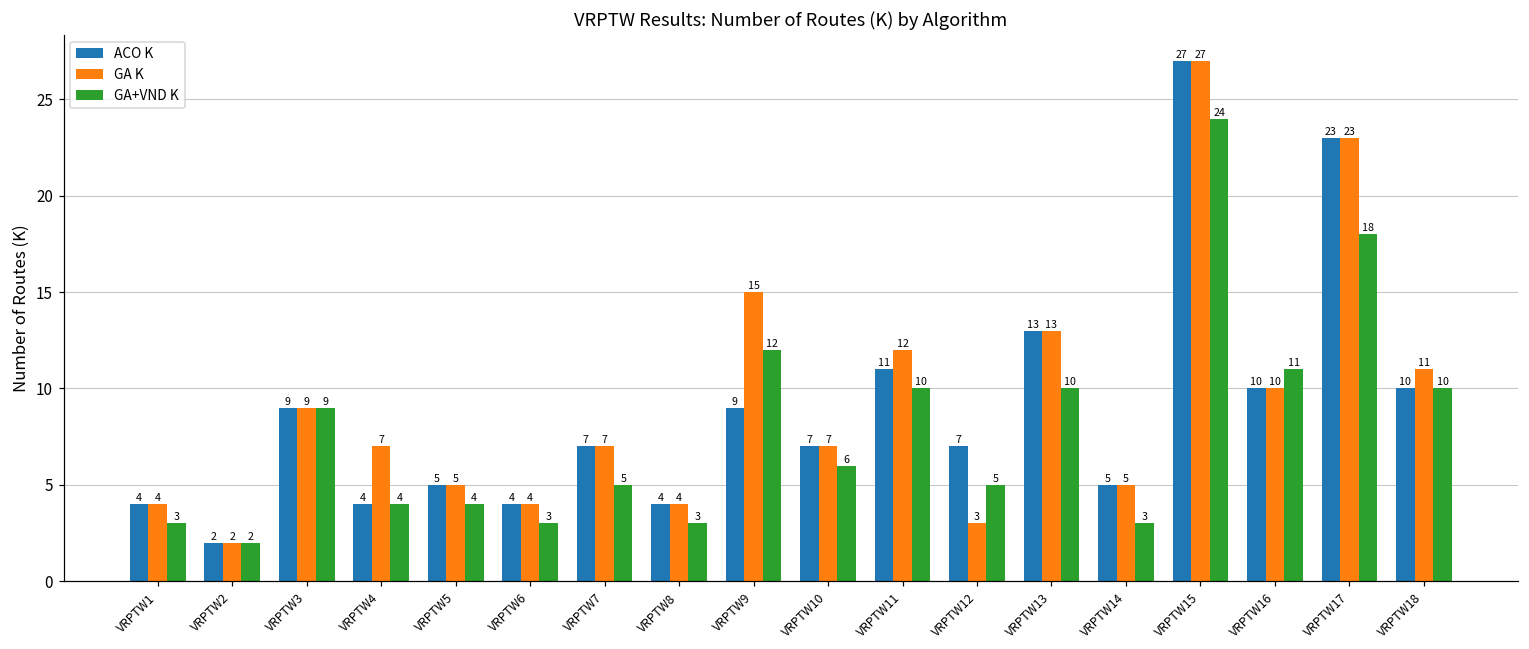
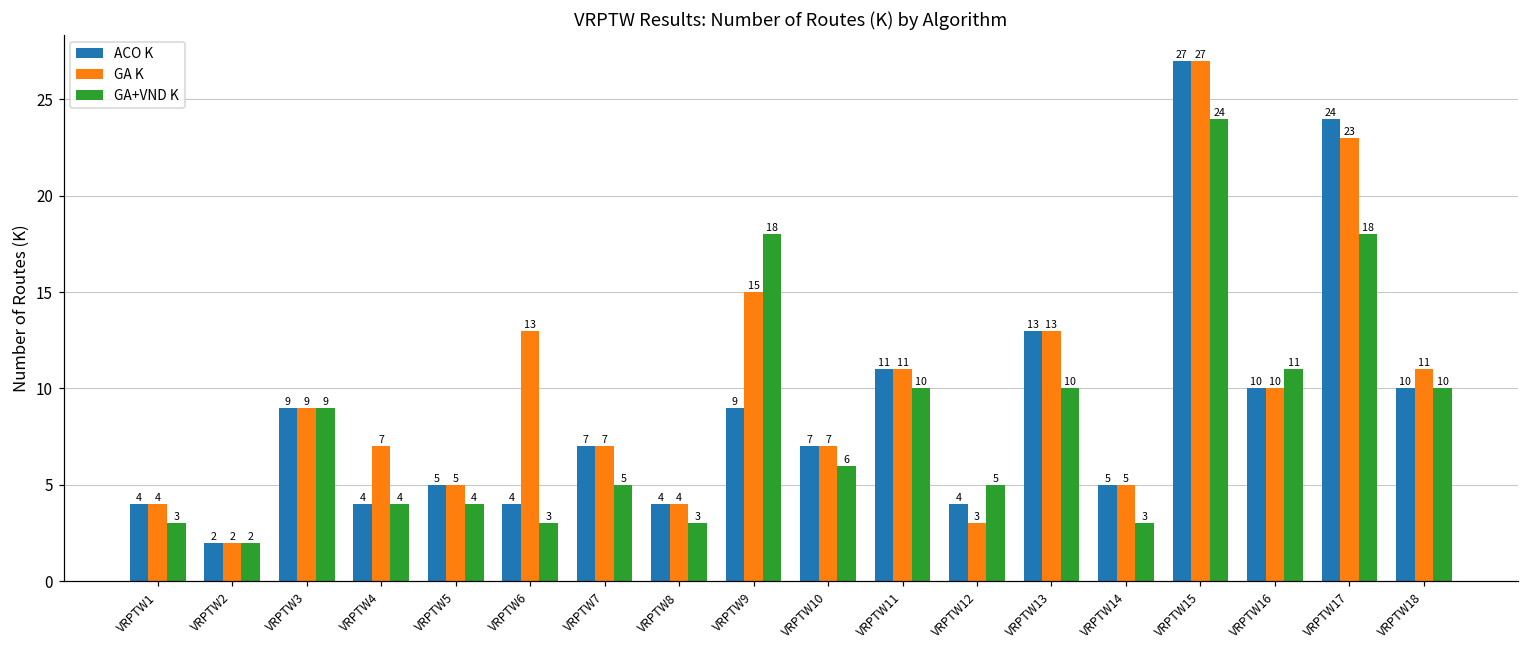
  {
    "ACO K": {
      "VRPTW1": 4,
      "VRPTW2": 2,
      "VRPTW3": 9,
      "VRPTW4": 4,
      "VRPTW5": 5,
      "VRPTW6": 4,
      "VRPTW7": 7,
      "VRPTW8": 4,
      "VRPTW9": 9,
      "VRPTW10": 7,
      "VRPTW11": 11,
-     "VRPTW12": 7,
+     "VRPTW12": 4,
      "VRPTW13": 13,
      "VRPTW14": 5,
      "VRPTW15": 27,
      "VRPTW16": 10,
-     "VRPTW17": 23,
+     "VRPTW17": 24,
      "VRPTW18": 10
    },
    "GA K": {
      "VRPTW1": 4,
      "VRPTW2": 2,
      "VRPTW3": 9,
      "VRPTW4": 7,
      "VRPTW5": 5,
-     "VRPTW6": 4,
+     "VRPTW6": 13,
      "VRPTW7": 7,
      "VRPTW8": 4,
      "VRPTW9": 15,
      "VRPTW10": 7,
-     "VRPTW11": 12,
+     "VRPTW11": 11,
      "VRPTW12": 3,
      "VRPTW13": 13,
      "VRPTW14": 5,
      "VRPTW15": 27,
      "VRPTW16": 10,
      "VRPTW17": 23,
      "VRPTW18": 11
    },
    "GA+VND K": {
      "VRPTW1": 3,
      "VRPTW2": 2,
      "VRPTW3": 9,
      "VRPTW4": 4,
      "VRPTW5": 4,
      "VRPTW6": 3,
      "VRPTW7": 5,
      "VRPTW8": 3,
-     "VRPTW9": 12,
+     "VRPTW9": 18,
      "VRPTW10": 6,
      "VRPTW11": 10,
      "VRPTW12": 5,
      "VRPTW13": 10,
      "VRPTW14": 3,
      "VRPTW15": 24,
      "VRPTW16": 11,
      "VRPTW17": 18,
      "VRPTW18": 10
    }
  }
